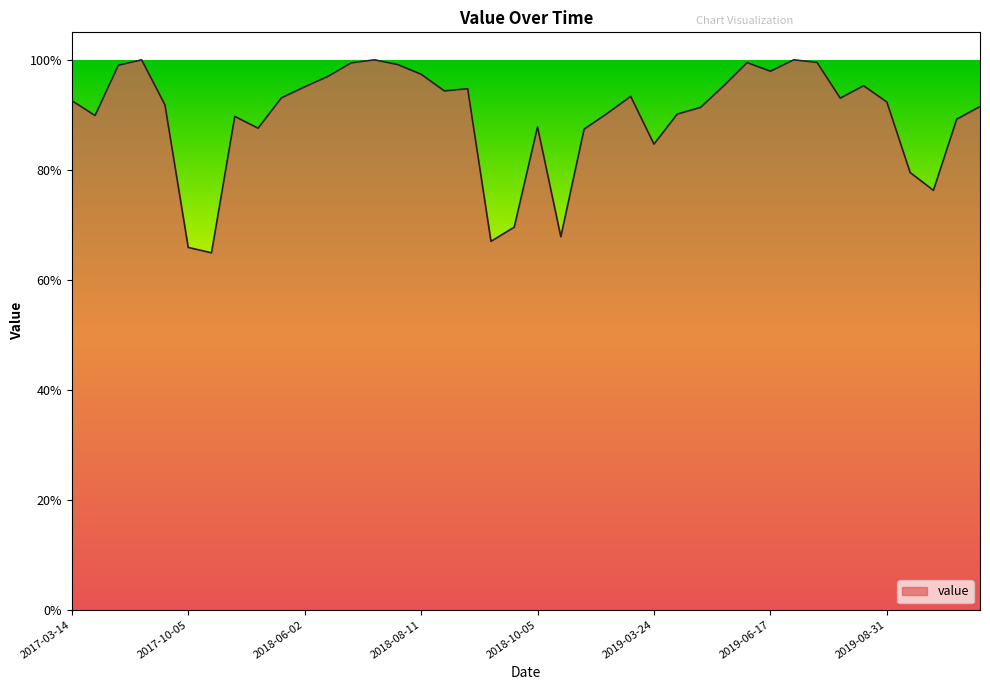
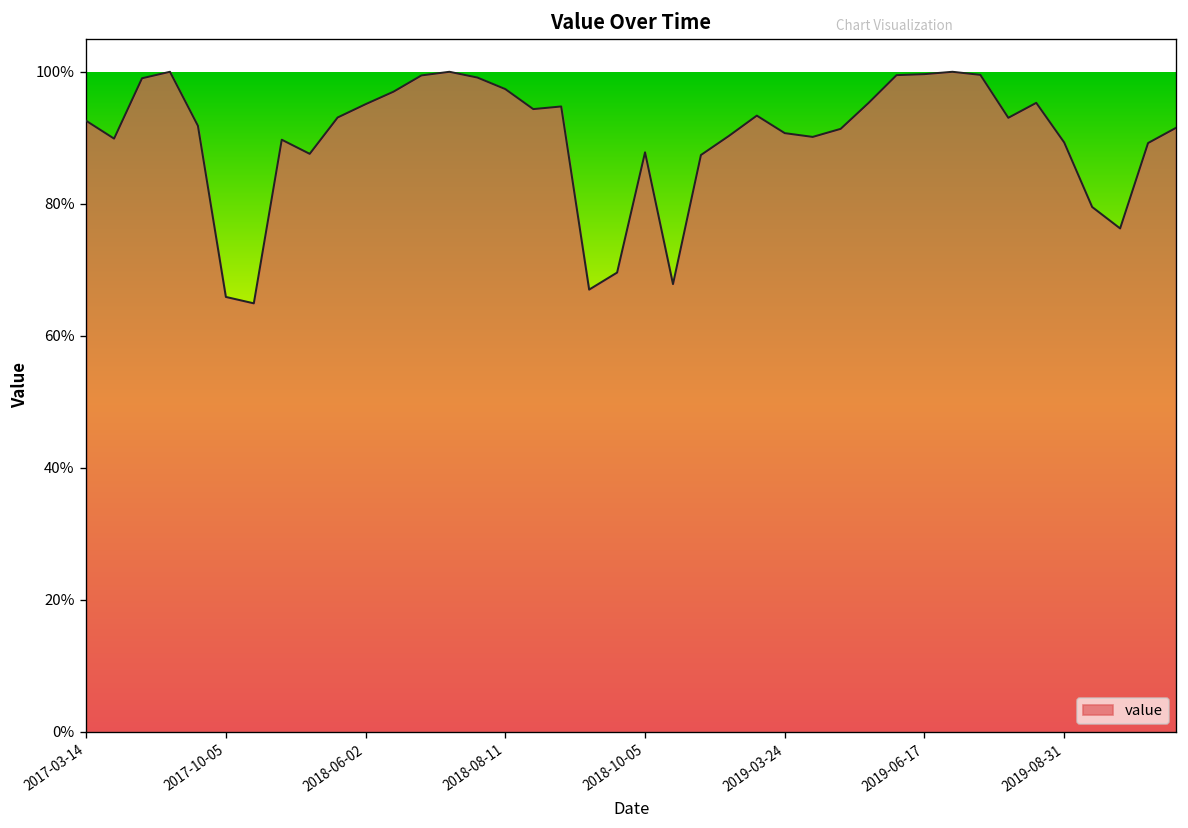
  {
    "2017-03-14": "93%",
    "2017-10-05": "66%",
    "2018-06-02": "95%",
    "2018-08-11": "97%",
    "2018-10-05": "88%",
-   "2019-03-24": "85%",
-   "2019-06-17": "98%",
-   "2019-08-31": "92%"
+   "2019-03-24": "91%",
+   "2019-06-17": "100%",
+   "2019-08-31": "89%"
  }
